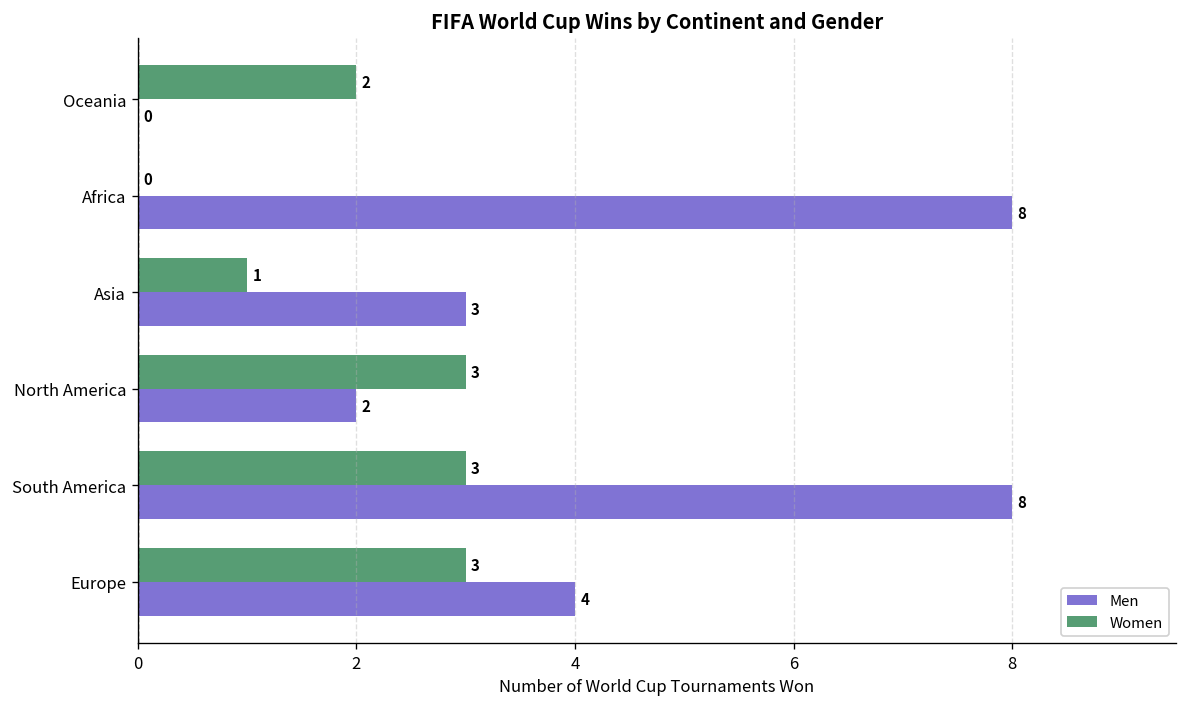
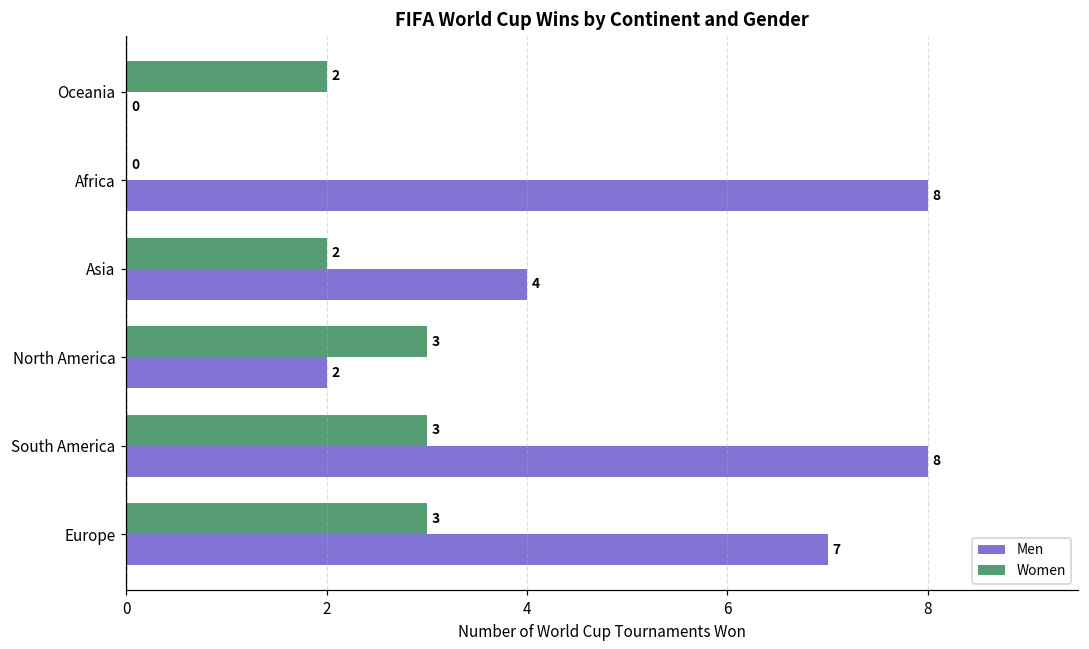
  {
    "Men": {
      "Oceania": 0,
      "Africa": 8,
-     "Asia": 3,
+     "Asia": 4,
      "North America": 2,
      "South America": 8,
-     "Europe": 4
+     "Europe": 7
    },
    "Women": {
      "Oceania": 2,
      "Africa": 0,
-     "Asia": 1,
+     "Asia": 2,
      "North America": 3,
      "South America": 3,
      "Europe": 3
    }
  }
